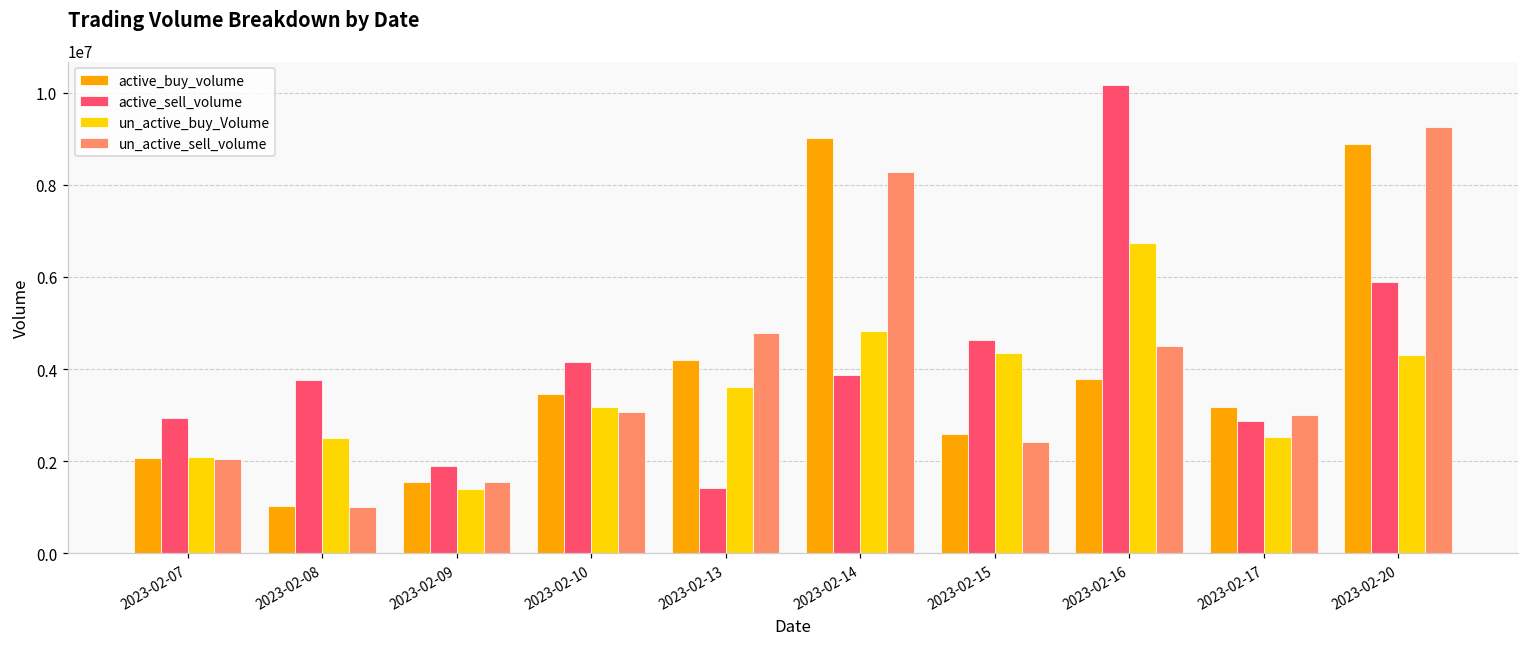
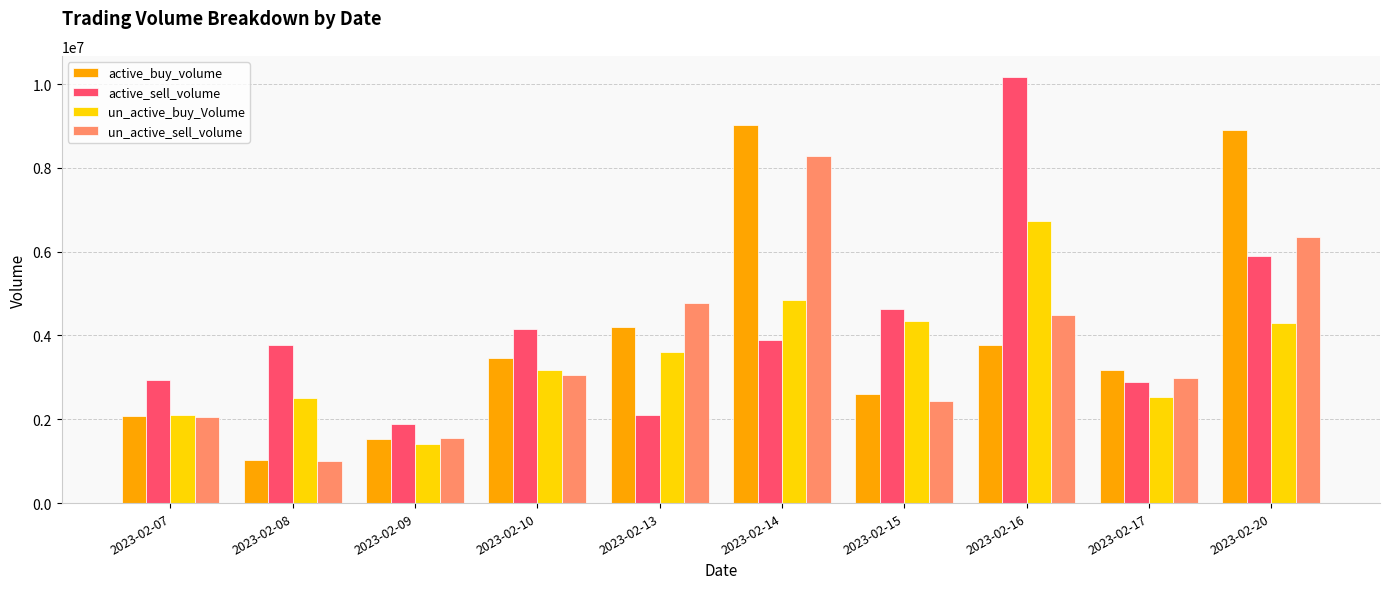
  {
    "active_sell_volume": {
      "2023-02-07": 2900000,
      "2023-02-08": 3800000,
      "2023-02-09": 1900000,
      "2023-02-10": 4200000,
-     "2023-02-13": 1400000,
+     "2023-02-13": 2100000,
      "2023-02-14": 3900000,
      "2023-02-15": 4600000,
      "2023-02-16": 10200000,
      "2023-02-17": 2900000,
      "2023-02-20": 5900000
    },
    "un_active_sell_volume": {
      "2023-02-07": 2000000,
      "2023-02-08": 1000000,
      "2023-02-09": 1500000,
      "2023-02-10": 3100000,
      "2023-02-13": 4800000,
      "2023-02-14": 8300000,
      "2023-02-15": 2400000,
      "2023-02-16": 4500000,
      "2023-02-17": 3000000,
-     "2023-02-20": 9300000
+     "2023-02-20": 6300000
    }
  }
